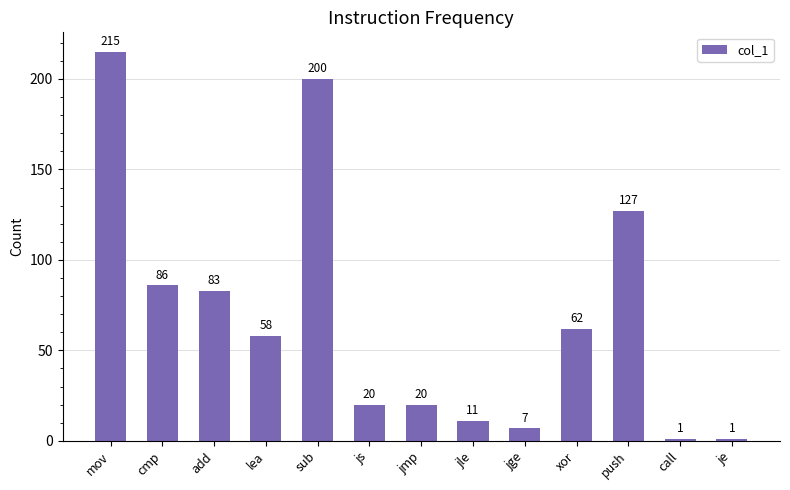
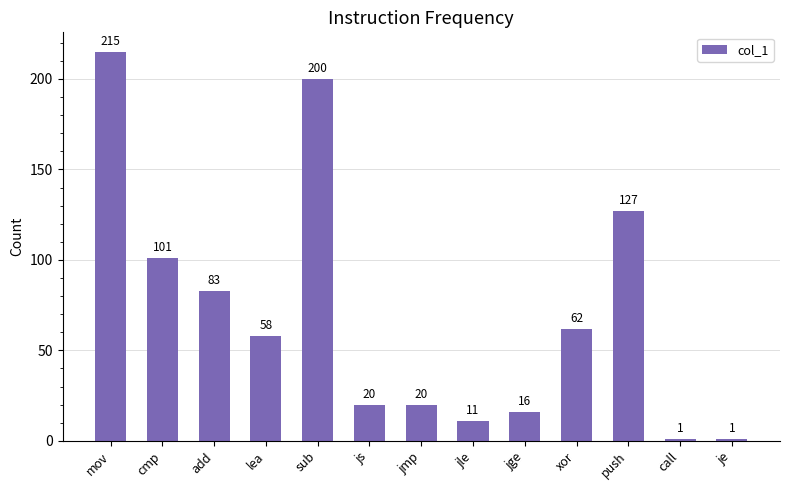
  {
    "mov": 215,
-   "cmp": 86,
+   "cmp": 101,
    "add": 83,
    "lea": 58,
    "sub": 200,
    "js": 20,
    "jmp": 20,
    "jle": 11,
-   "jge": 7,
+   "jge": 16,
    "xor": 62,
    "push": 127,
    "call": 1,
    "je": 1
  }
